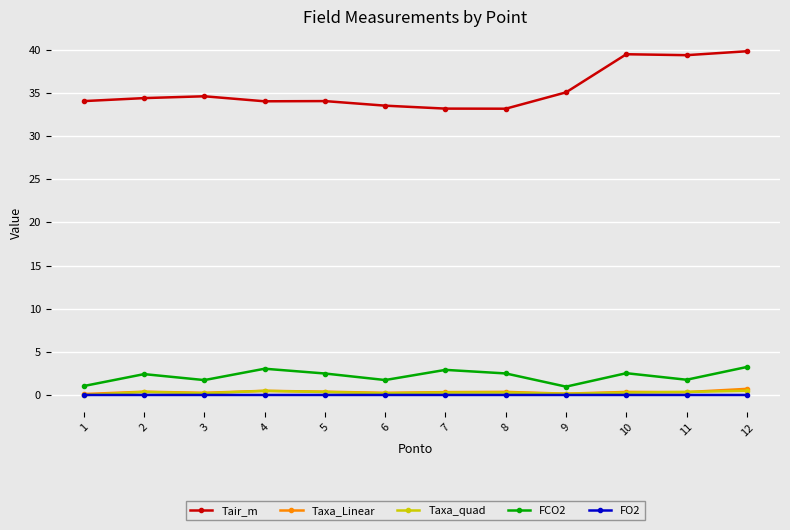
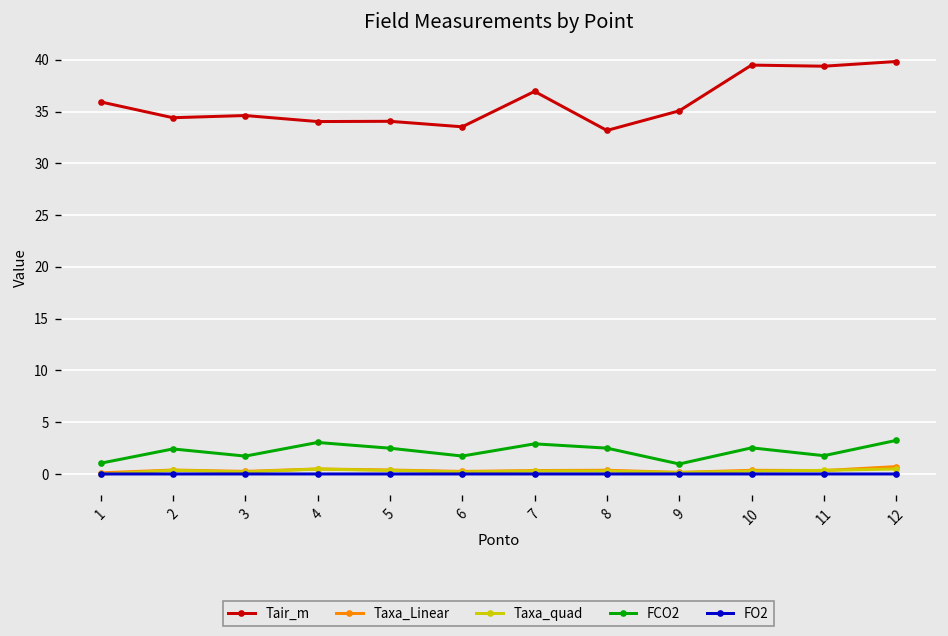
  {
    "Tair_m": {
-     "1": 34,
+     "1": 36,
      "2": 34,
      "3": 35,
      "4": 34,
      "5": 34,
      "6": 34,
-     "7": 33,
+     "7": 37,
      "8": 33,
      "9": 35,
      "10": 39,
      "11": 39,
      "12": 40
    },
    "FCO2": {
      "1": 1,
      "2": 2,
      "3": 2,
      "4": 3,
      "5": 2,
      "6": 2,
      "7": 3,
      "8": 2,
      "9": 1,
      "10": 3,
      "11": 2,
      "12": 3
    },
    "FO2": {
      "2": 0,
      "4": 0,
      "5": 0,
      "11": 0,
      "12": 0
    }
  }
